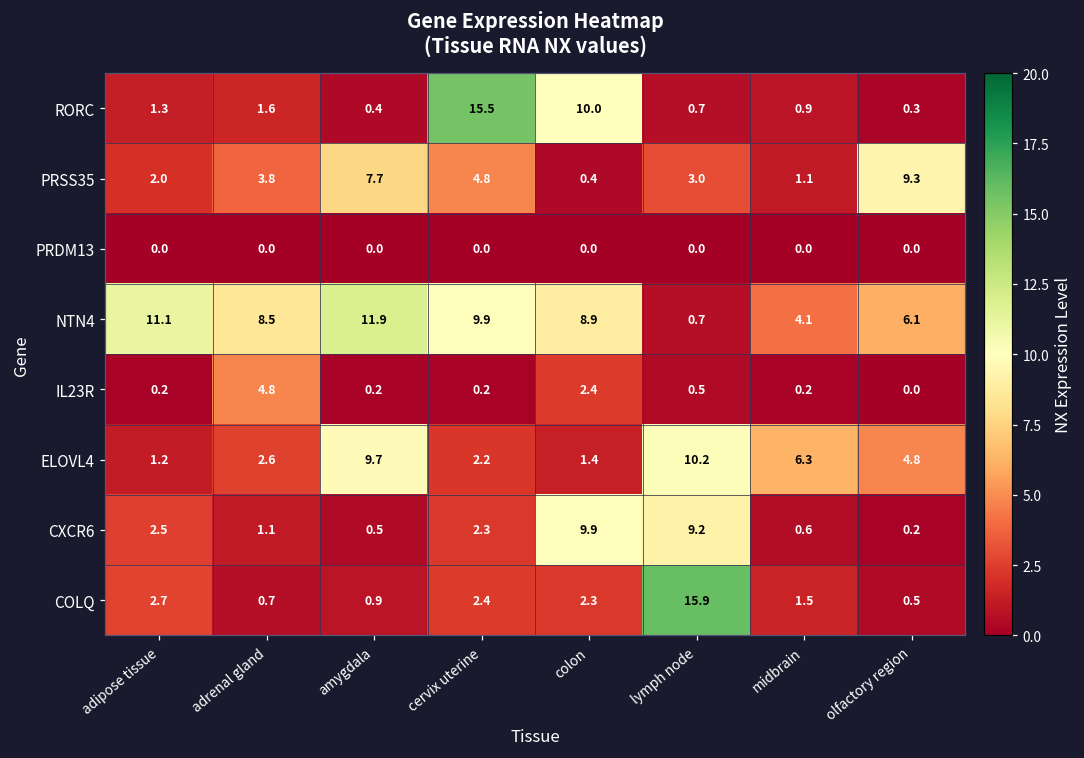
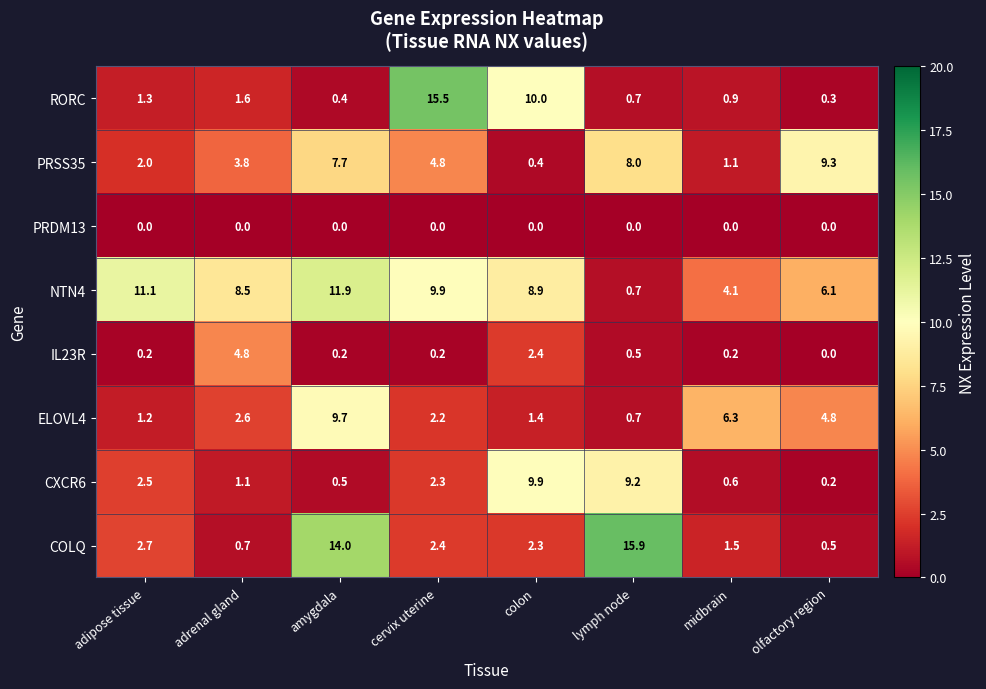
  {
    "RORC": {
      "adipose tissue": 1.3,
      "adrenal gland": 1.6,
      "amygdala": 0.4,
      "cervix uterine": 15.5,
      "colon": 10.0,
      "lymph node": 0.7,
      "midbrain": 0.9,
      "olfactory region": 0.3
    },
    "PRSS35": {
      "adipose tissue": 2.0,
      "adrenal gland": 3.8,
      "amygdala": 7.7,
      "cervix uterine": 4.8,
      "colon": 0.4,
-     "lymph node": 3.0,
+     "lymph node": 8.0,
      "midbrain": 1.1,
      "olfactory region": 9.3
    },
    "PRDM13": {
      "adipose tissue": 0.0,
      "adrenal gland": 0.0,
      "amygdala": 0.0,
      "cervix uterine": 0.0,
      "colon": 0.0,
      "lymph node": 0.0,
      "midbrain": 0.0,
      "olfactory region": 0.0
    },
    "NTN4": {
      "adipose tissue": 11.1,
      "adrenal gland": 8.5,
      "amygdala": 11.9,
      "cervix uterine": 9.9,
      "colon": 8.9,
      "lymph node": 0.7,
      "midbrain": 4.1,
      "olfactory region": 6.1
    },
    "IL23R": {
      "adipose tissue": 0.2,
      "adrenal gland": 4.8,
      "amygdala": 0.2,
      "cervix uterine": 0.2,
      "colon": 2.4,
      "lymph node": 0.5,
      "midbrain": 0.2,
      "olfactory region": 0.0
    },
    "ELOVL4": {
      "adipose tissue": 1.2,
      "adrenal gland": 2.6,
      "amygdala": 9.7,
      "cervix uterine": 2.2,
      "colon": 1.4,
-     "lymph node": 10.2,
+     "lymph node": 0.7,
      "midbrain": 6.3,
      "olfactory region": 4.8
    },
    "CXCR6": {
      "adipose tissue": 2.5,
      "adrenal gland": 1.1,
      "amygdala": 0.5,
      "cervix uterine": 2.3,
      "colon": 9.9,
      "lymph node": 9.2,
      "midbrain": 0.6,
      "olfactory region": 0.2
    },
    "COLQ": {
      "adipose tissue": 2.7,
      "adrenal gland": 0.7,
-     "amygdala": 0.9,
+     "amygdala": 14.0,
      "cervix uterine": 2.4,
      "colon": 2.3,
      "lymph node": 15.9,
      "midbrain": 1.5,
      "olfactory region": 0.5
    }
  }
